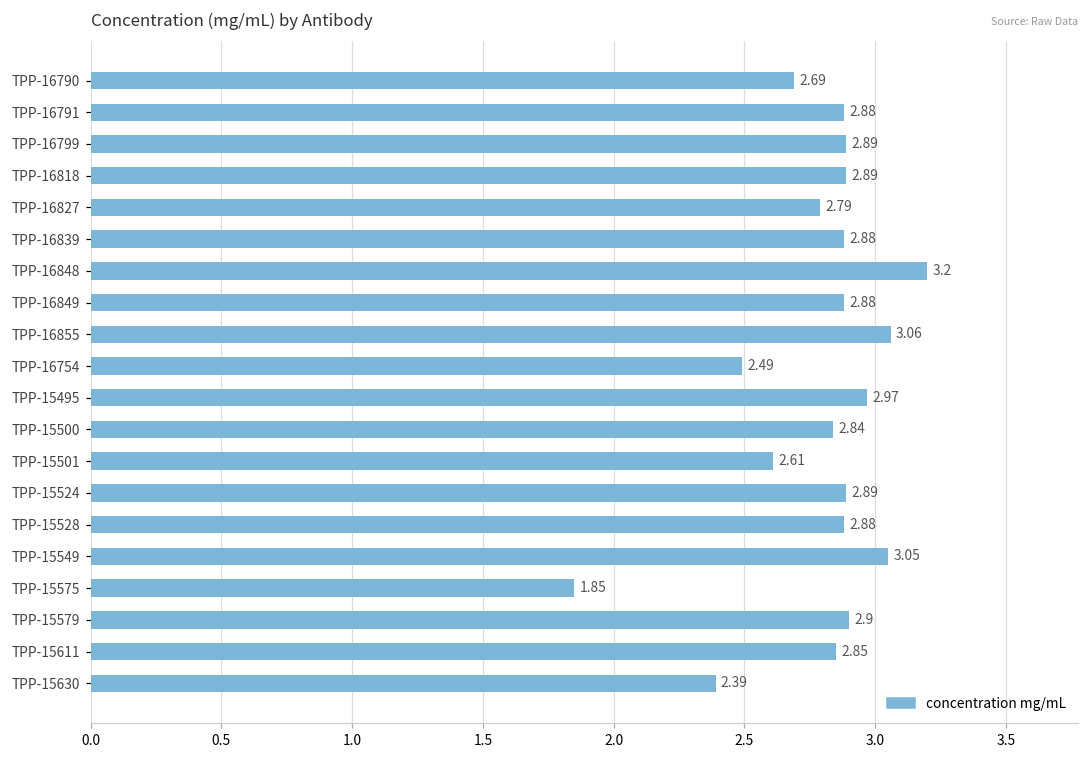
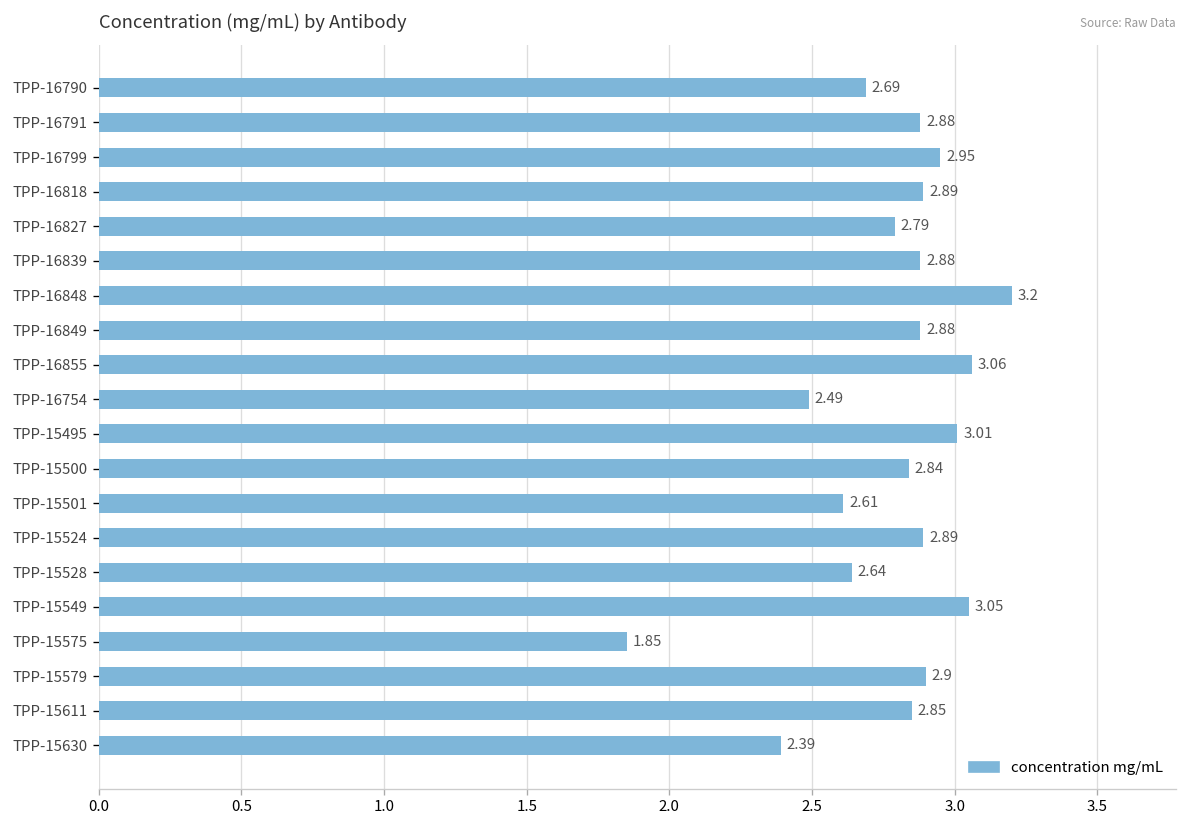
  {
    "TPP-16790": 2.69,
    "TPP-16791": 2.88,
-   "TPP-16799": 2.89,
+   "TPP-16799": 2.95,
    "TPP-16818": 2.89,
    "TPP-16827": 2.79,
    "TPP-16839": 2.88,
    "TPP-16848": 3.2,
    "TPP-16849": 2.88,
    "TPP-16855": 3.06,
    "TPP-16754": 2.49,
-   "TPP-15495": 2.97,
+   "TPP-15495": 3.01,
    "TPP-15500": 2.84,
    "TPP-15501": 2.61,
    "TPP-15524": 2.89,
-   "TPP-15528": 2.88,
+   "TPP-15528": 2.64,
    "TPP-15549": 3.05,
    "TPP-15575": 1.85,
    "TPP-15579": 2.9,
    "TPP-15611": 2.85,
    "TPP-15630": 2.39
  }
